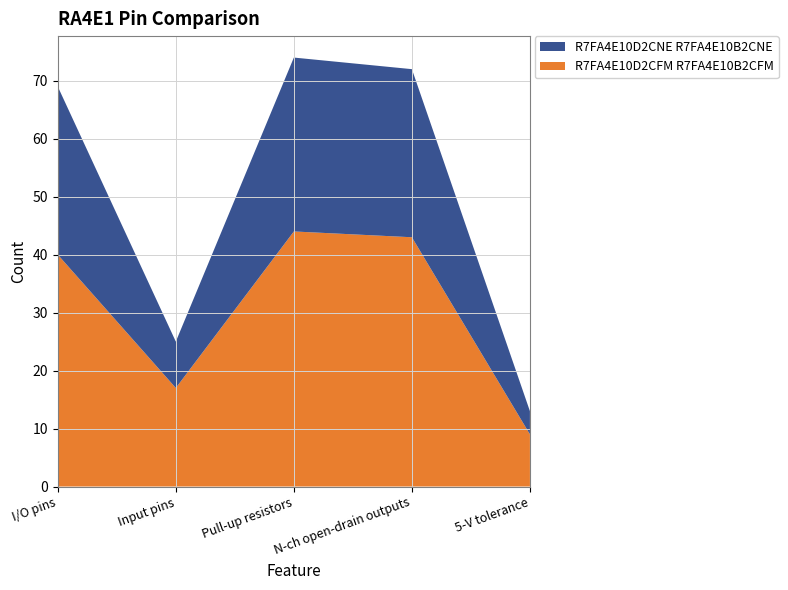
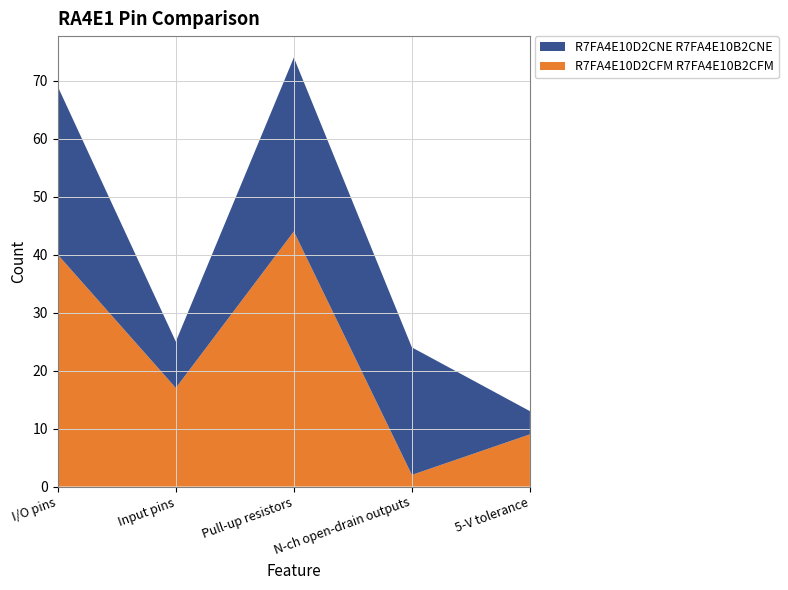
  {
    "R7FA4E10D2CFM R7FA4E10B2CFM": {
      "I/O pins": 40,
      "Input pins": 17,
      "Pull-up resistors": 44,
-     "N-ch open-drain outputs": 43,
+     "N-ch open-drain outputs": 2,
      "5-V tolerance": 9
    },
    "R7FA4E10D2CNE R7FA4E10B2CNE": {
      "I/O pins": 29,
      "Input pins": 8,
      "Pull-up resistors": 30,
-     "N-ch open-drain outputs": 29,
+     "N-ch open-drain outputs": 22,
      "5-V tolerance": 4
    }
  }
